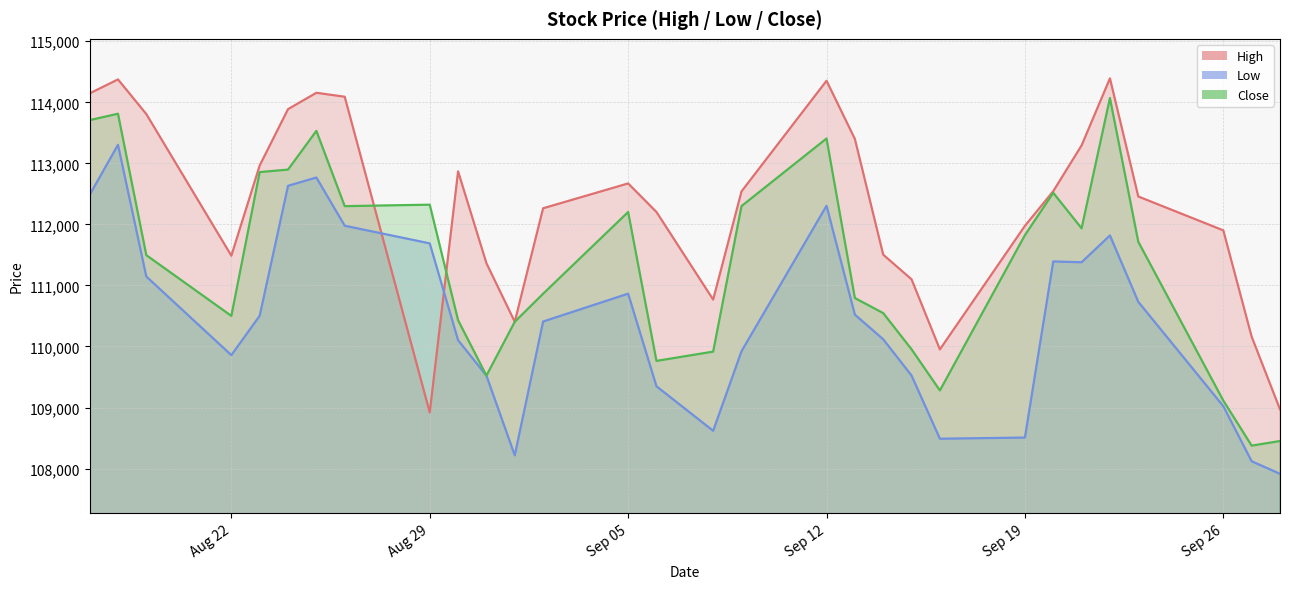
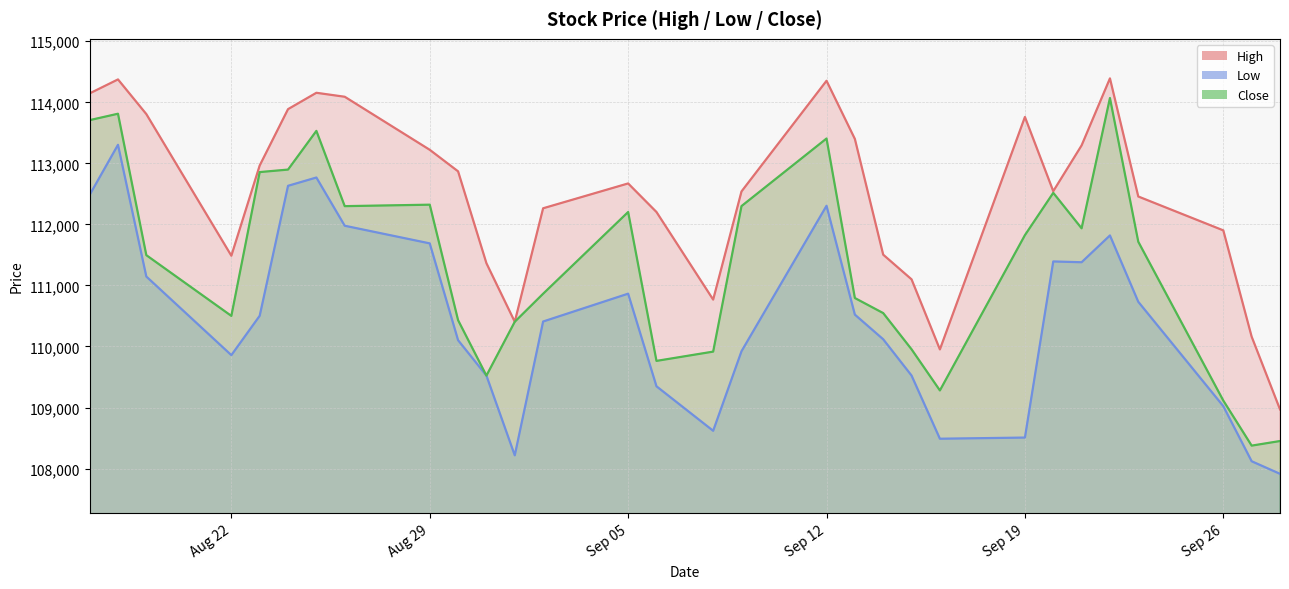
  {
    "High": {
      "Aug 22": "111,500",
-     "Aug 29": "108,900",
+     "Aug 29": "113,200",
      "Sep 05": "112,700",
      "Sep 12": "114,400",
-     "Sep 19": "112,000",
+     "Sep 19": "113,800",
      "Sep 26": "111,900"
    }
  }
